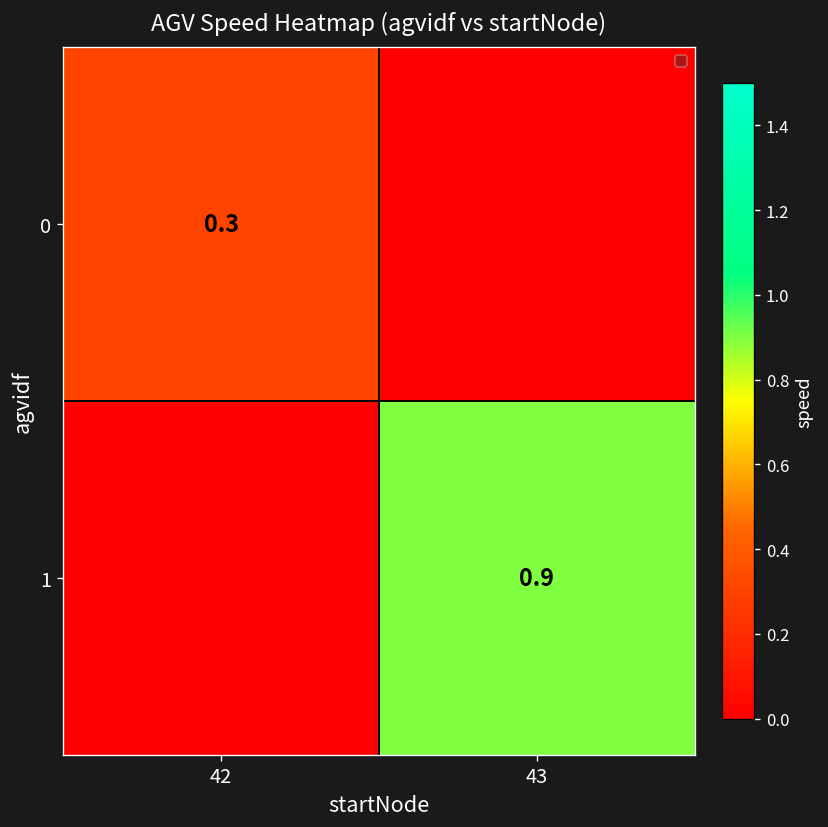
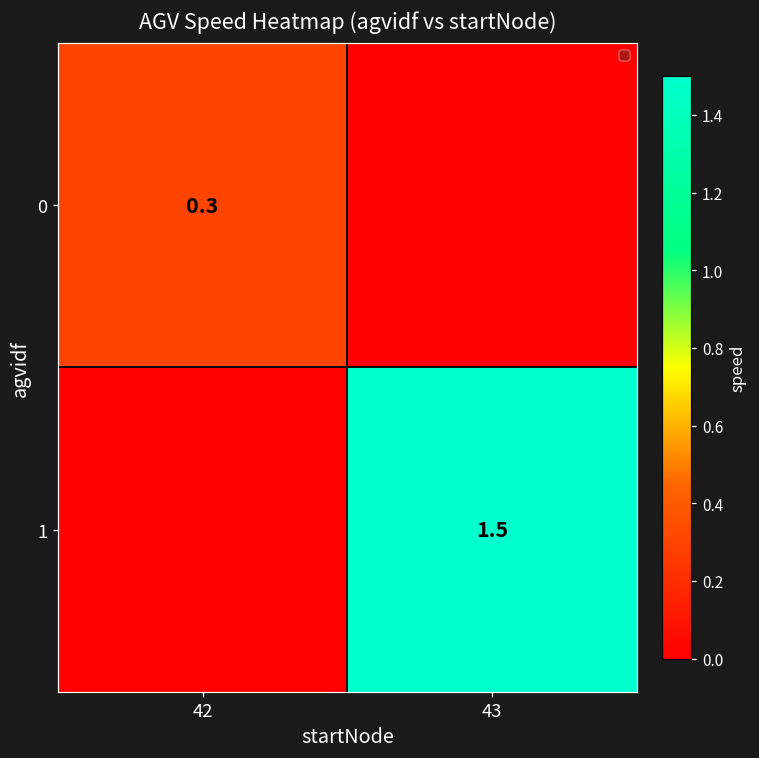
  {
    "0": {
      "42": 0.3
    },
    "1": {
-     "43": 0.9
+     "43": 1.5
    }
  }
